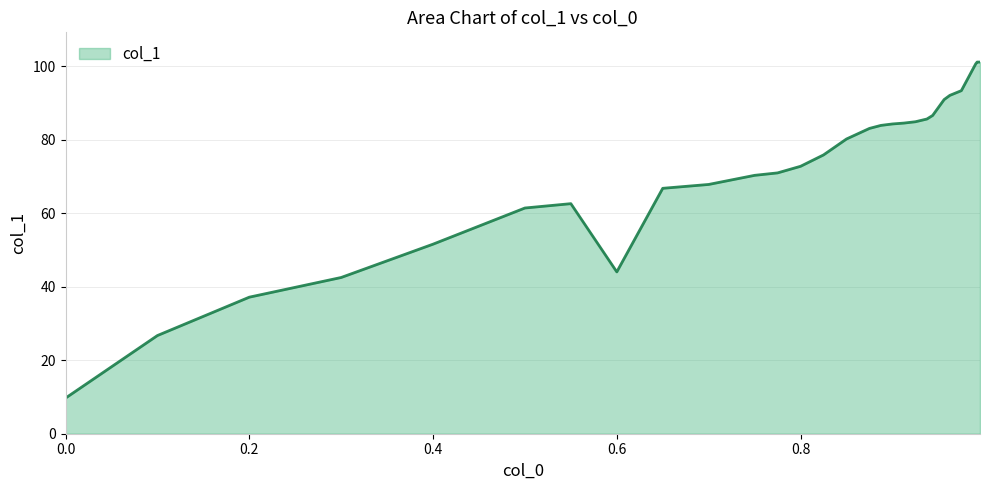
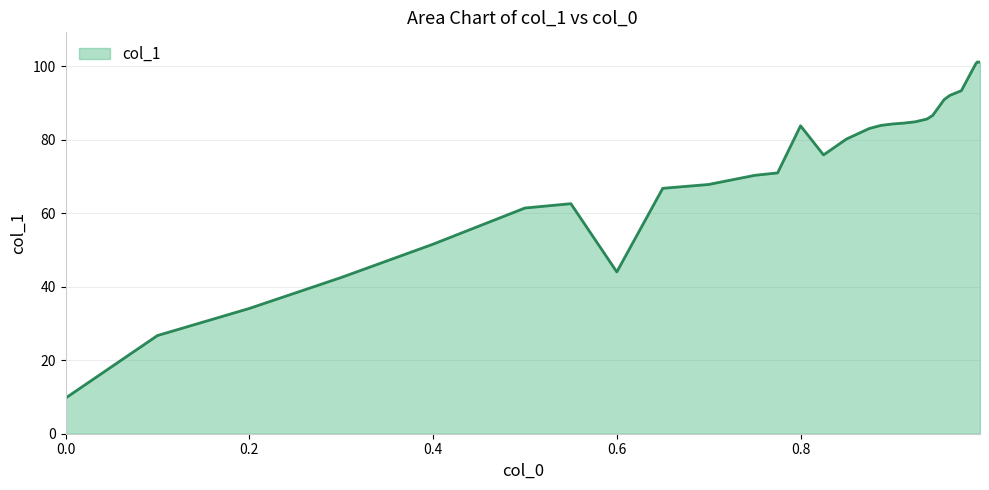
  {
    "0.0": 10,
-   "0.2": 37,
+   "0.2": 34,
    "0.4": 52,
    "0.6": 44,
-   "0.8": 73
+   "0.8": 84
  }
